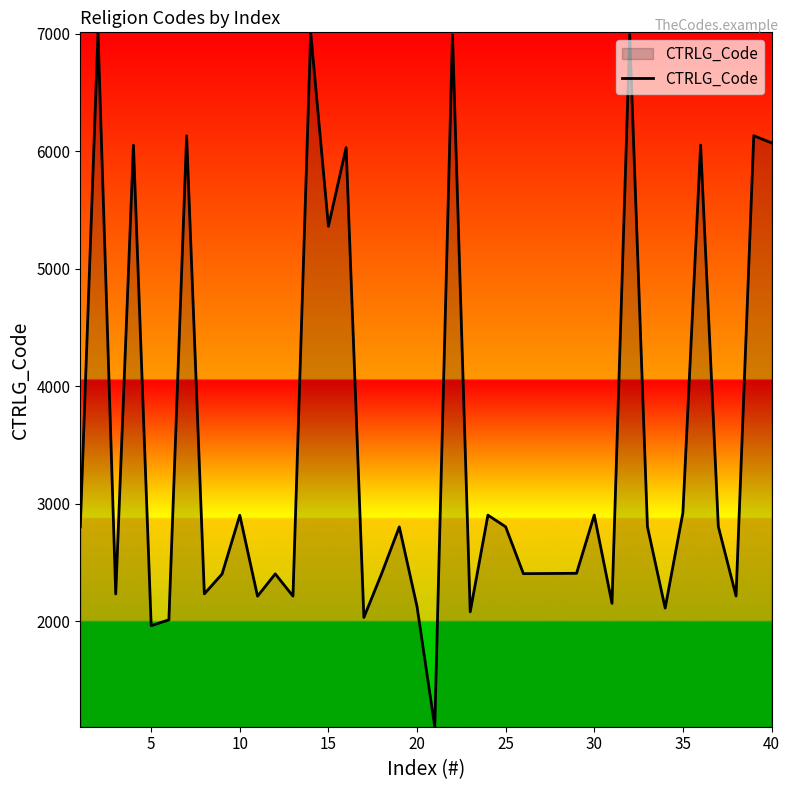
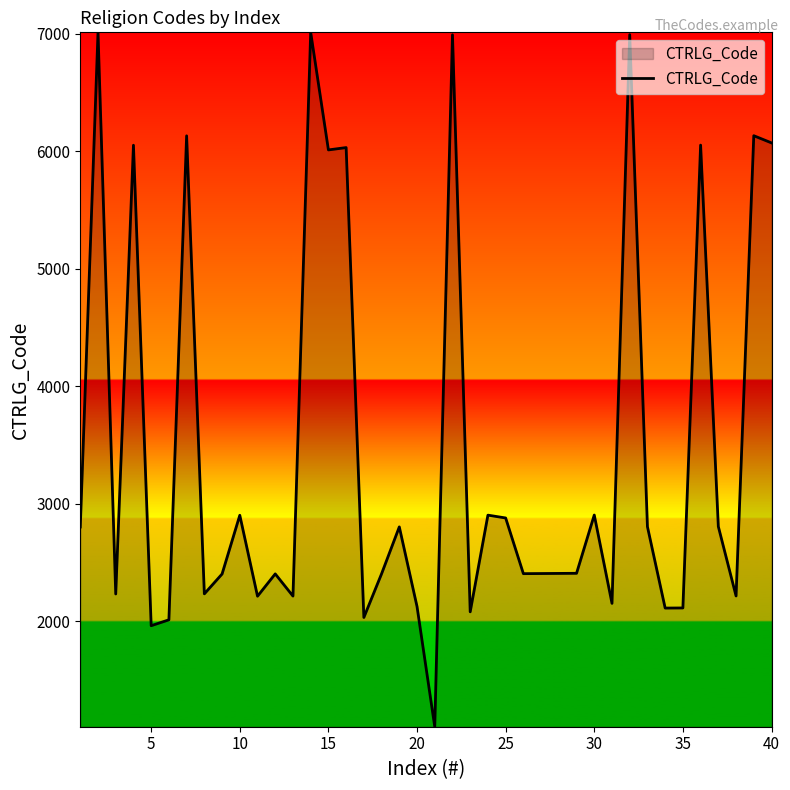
  {
    "5": 1960,
    "10": 2900,
-   "15": 5360,
+   "15": 6010,
    "20": 2120,
-   "25": 2800,
+   "25": 2880,
    "30": 2900,
-   "35": 2920,
+   "35": 2110,
    "40": 6070
  }
